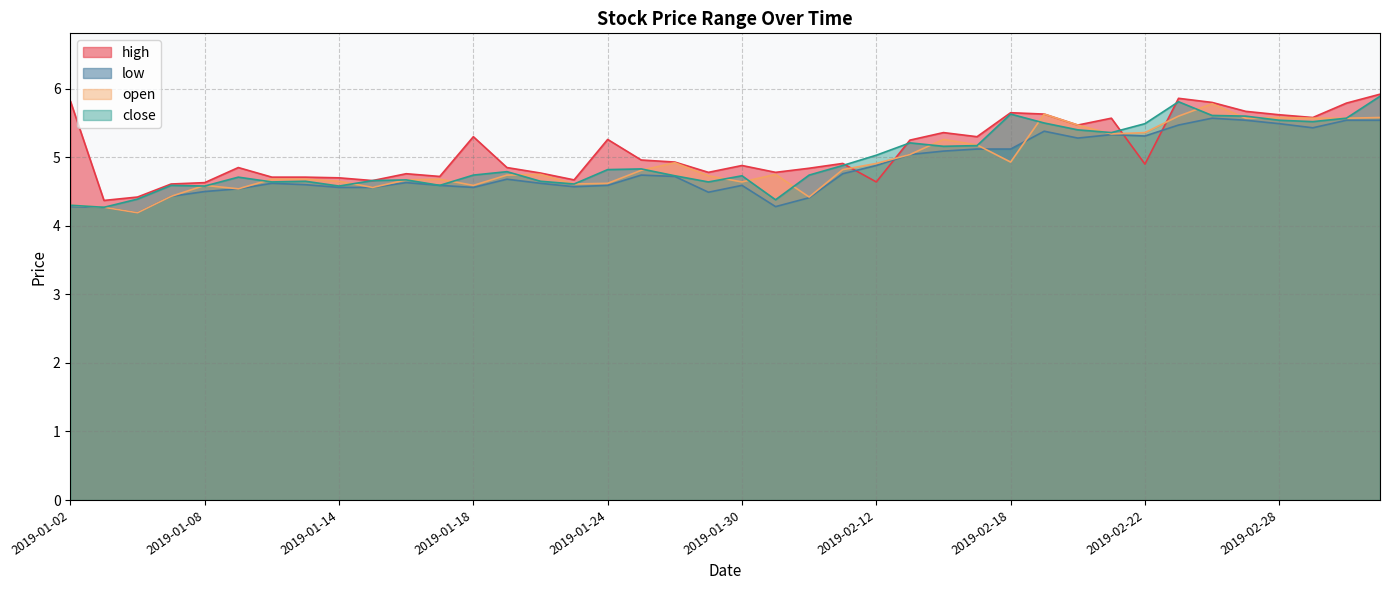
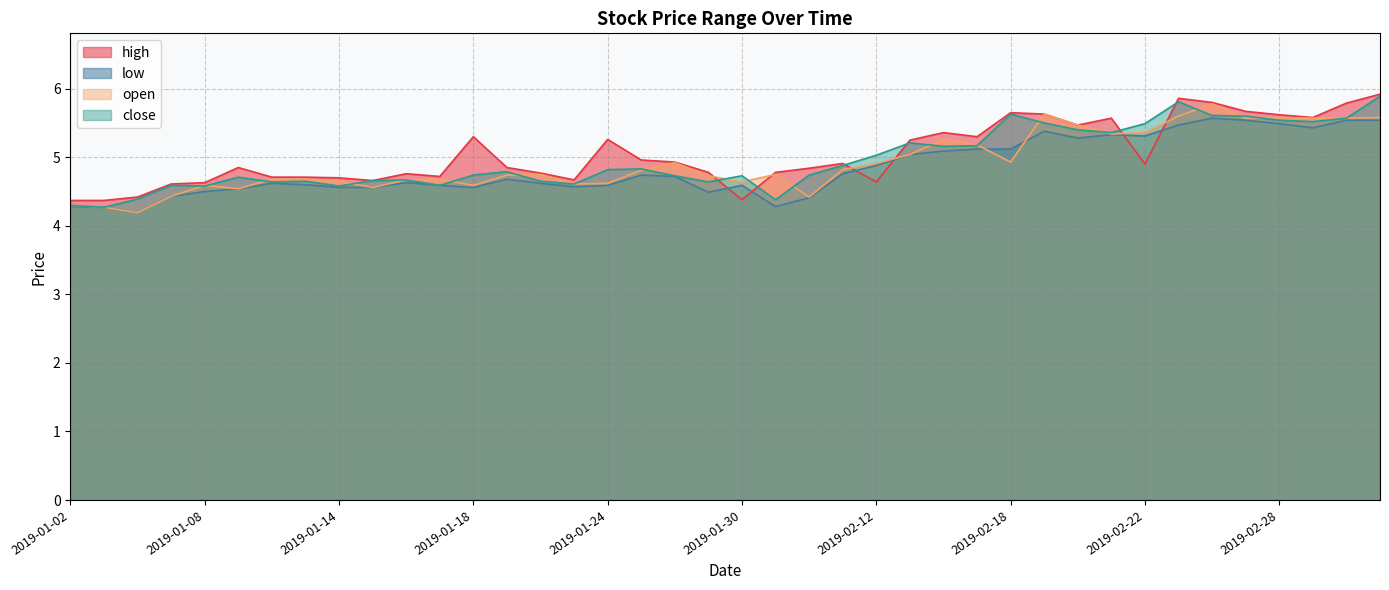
  {
    "high": {
-     "2019-01-02": 5.8,
+     "2019-01-02": 4.4,
      "2019-01-08": 4.6,
      "2019-01-14": 4.7,
      "2019-01-18": 5.3,
      "2019-01-24": 5.3,
-     "2019-01-30": 4.9,
+     "2019-01-30": 4.4,
      "2019-02-12": 4.6,
      "2019-02-22": 4.9,
      "2019-02-28": 5.6
    },
    "open": {
      "2019-01-14": 4.7,
      "2019-01-30": 4.6,
      "2019-02-18": 4.9,
      "2019-02-22": 5.4,
      "2019-02-28": 5.6
    }
  }
